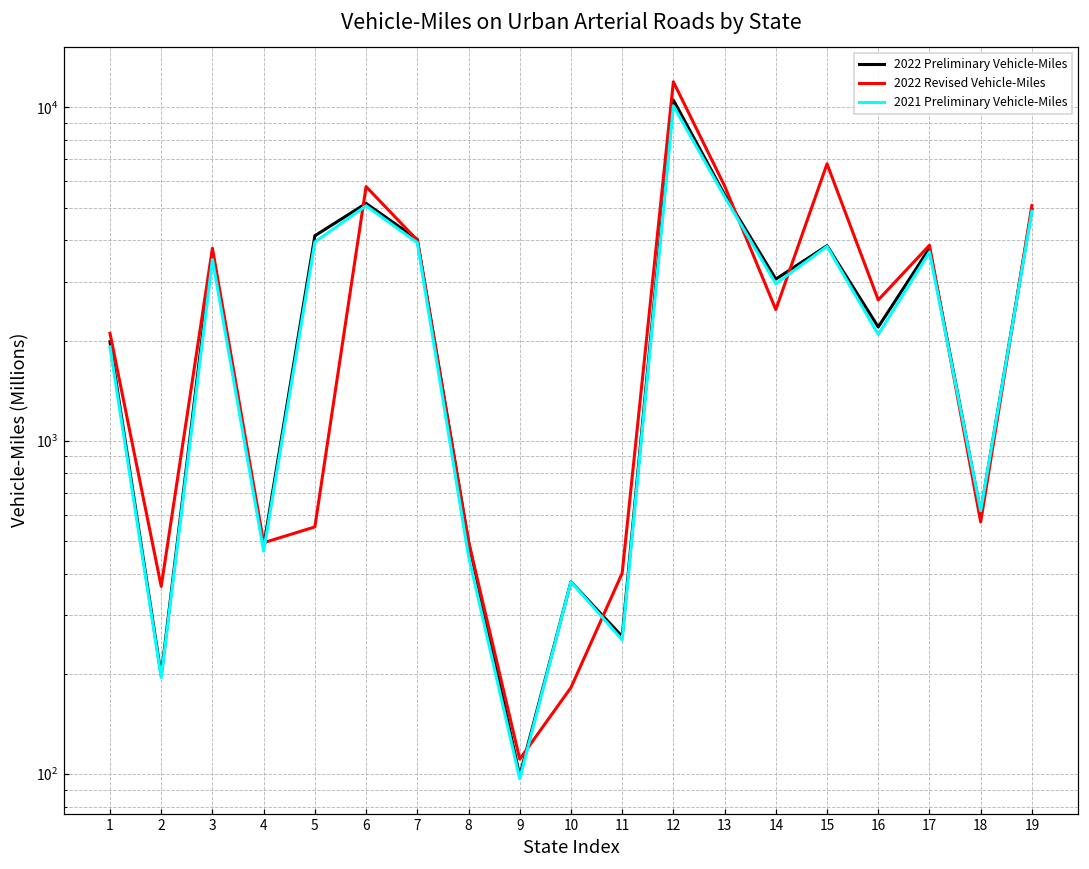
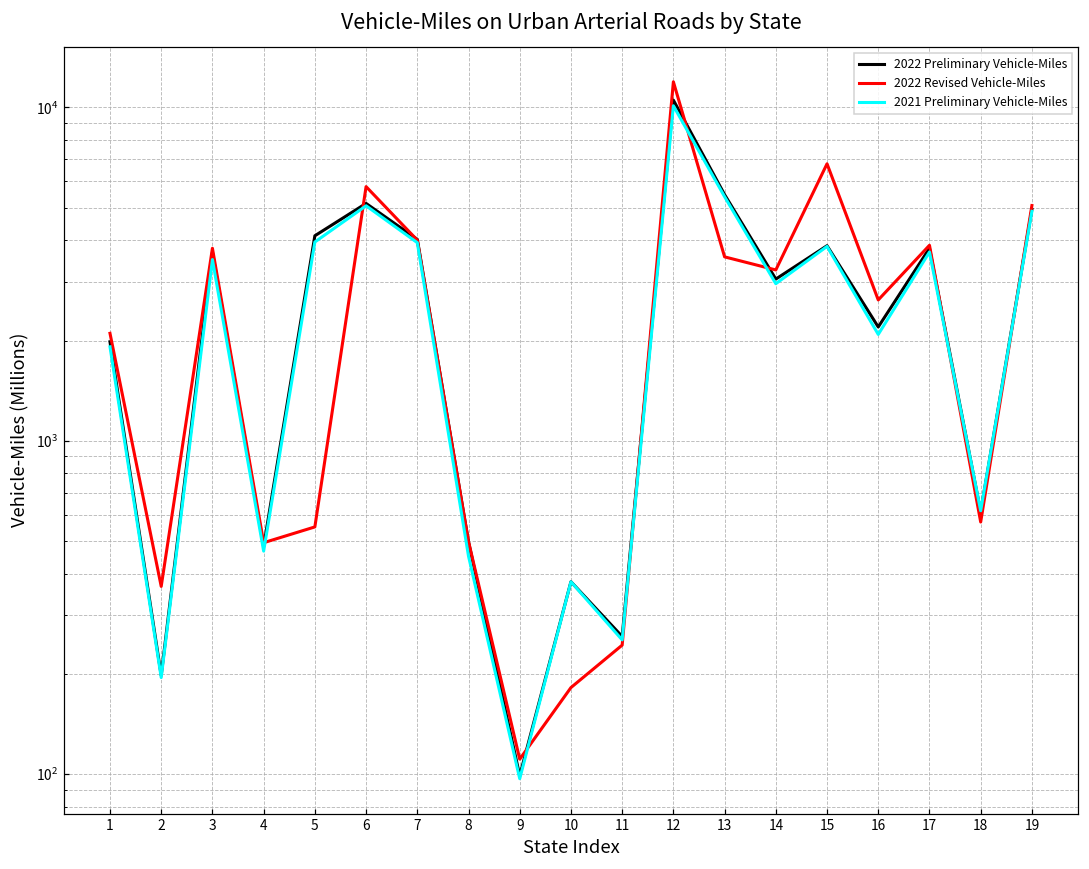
  {
    "2022 Preliminary Vehicle-Miles": {
      "1": 2000,
      "3": 3700,
      "4": 480,
      "5": 4100,
      "9": 99,
      "11": 260,
      "12": 10500,
      "14": 3100,
      "16": 2200,
      "17": 3800
    },
    "2022 Revised Vehicle-Miles": {
      "1": 2100,
      "2": 370,
      "3": 3800,
      "4": 500,
      "5": 550,
      "6": 5800,
      "9": 111,
      "10": 180,
-     "11": 400,
+     "11": 240,
      "12": 11900,
-     "13": 5800,
-     "14": 2500,
+     "13": 3600,
+     "14": 3300,
      "15": 6800,
      "16": 2600,
      "17": 3900,
      "18": 570,
      "19": 5100
    },
    "2021 Preliminary Vehicle-Miles": {
      "1": 1900,
      "3": 3500,
      "4": 470,
      "5": 3900,
      "8": 450,
      "9": 97,
      "11": 250,
      "12": 10100,
      "14": 3000,
      "16": 2100,
      "17": 3700
    }
  }
